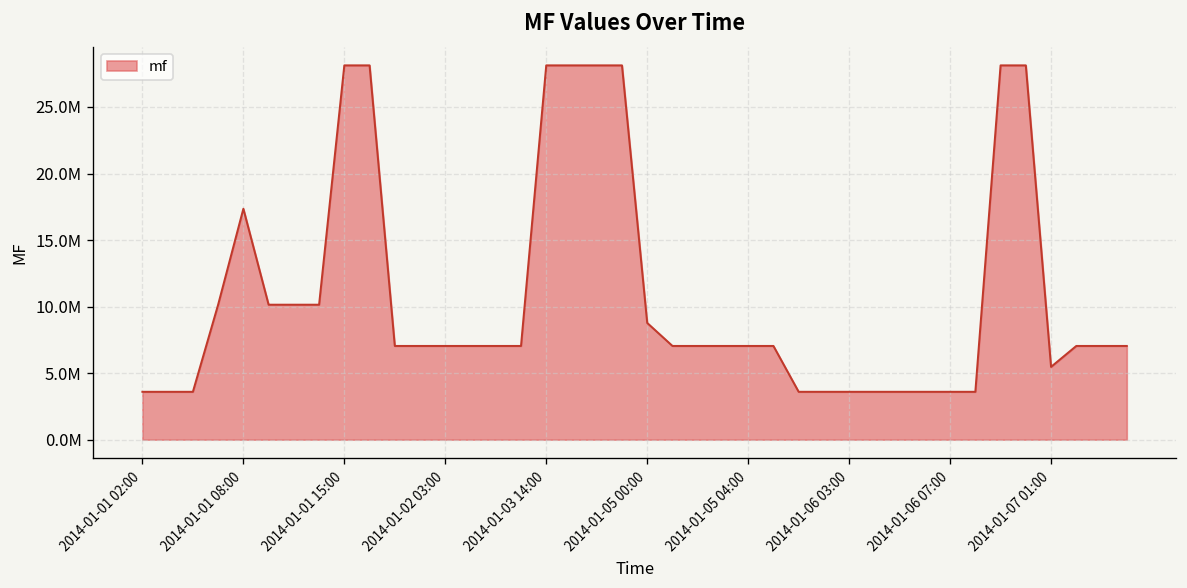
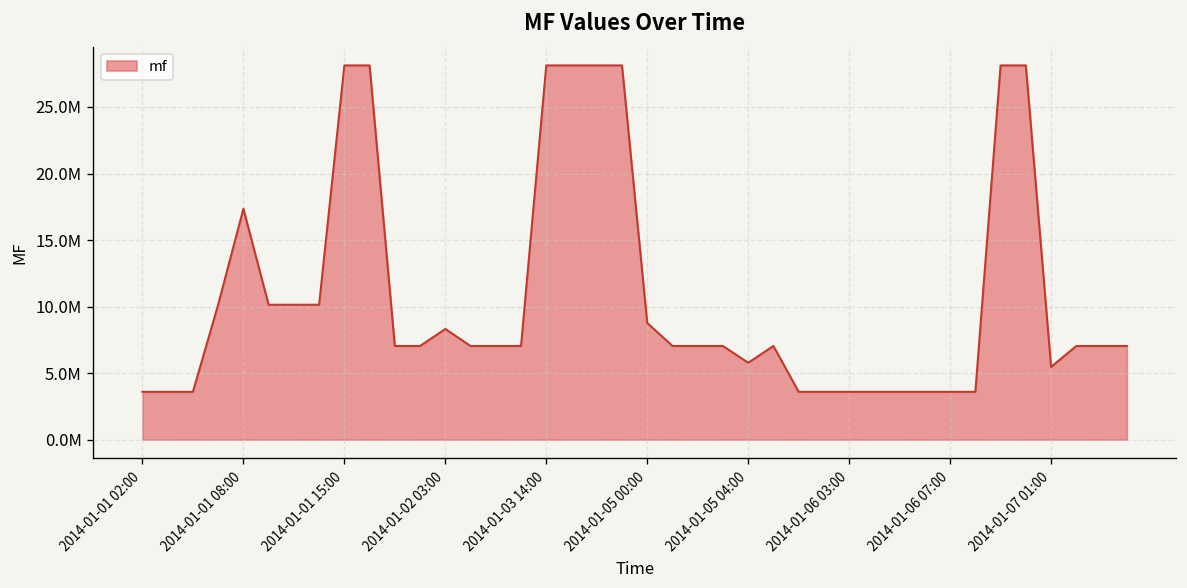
  {
    "2014-01-01 02:00": 3600000,
    "2014-01-01 08:00": 17300000,
    "2014-01-01 15:00": 28100000,
-   "2014-01-02 03:00": 7000000,
+   "2014-01-02 03:00": 8300000,
    "2014-01-03 14:00": 28100000,
    "2014-01-05 00:00": 8800000,
-   "2014-01-05 04:00": 7000000,
+   "2014-01-05 04:00": 5800000,
    "2014-01-06 03:00": 3600000,
    "2014-01-06 07:00": 3600000,
    "2014-01-07 01:00": 5500000
  }
